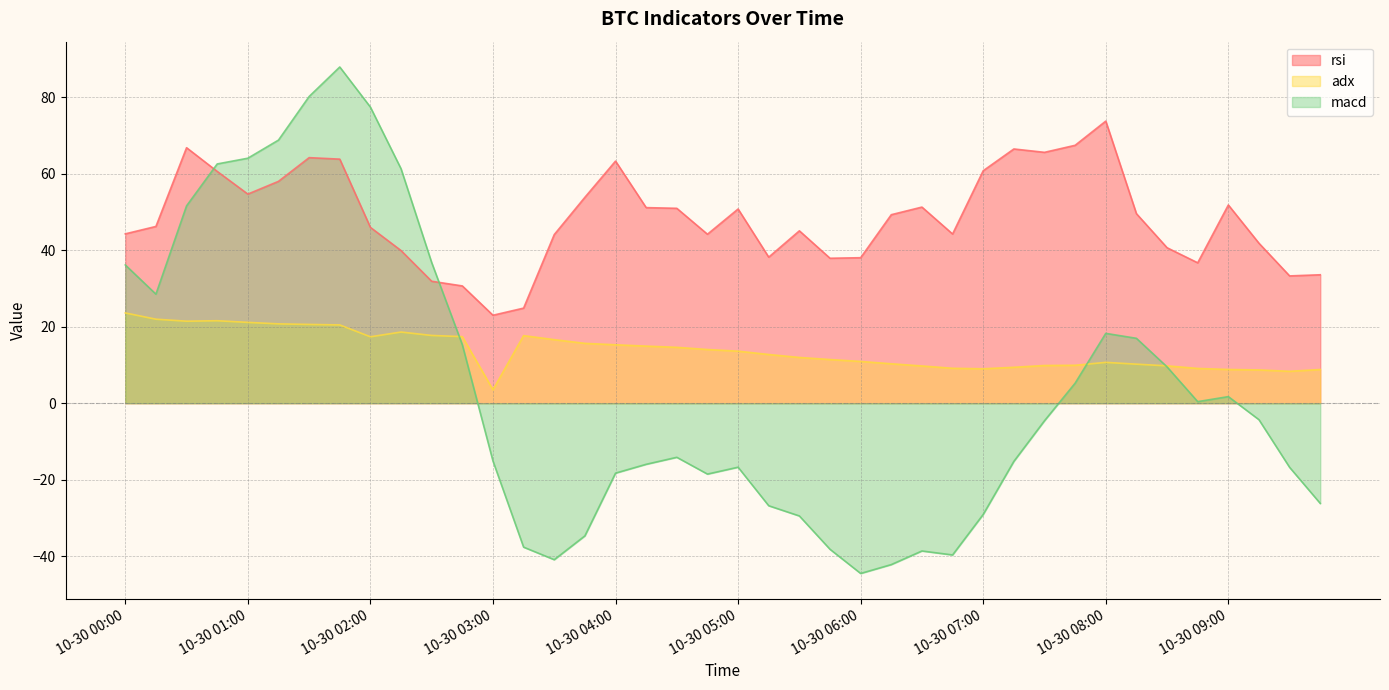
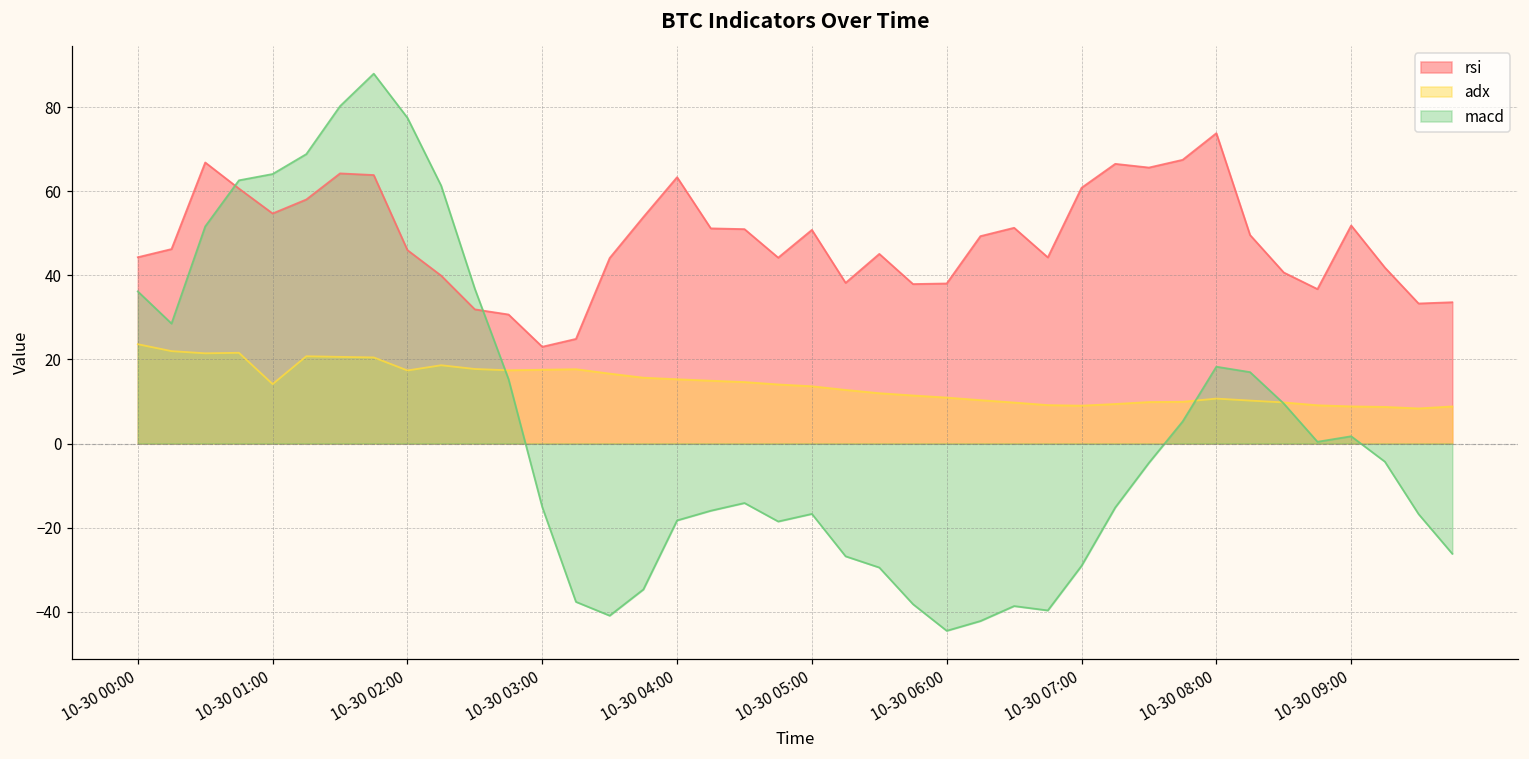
  {
    "rsi": {
      "10-30 00:00": 44,
      "10-30 01:00": 55,
      "10-30 02:00": 46,
      "10-30 03:00": 23,
      "10-30 04:00": 63,
      "10-30 05:00": 51,
      "10-30 06:00": 38,
      "10-30 07:00": 61,
      "10-30 08:00": 74,
      "10-30 09:00": 52
    },
    "adx": {
      "10-30 00:00": 24,
-     "10-30 01:00": 21,
+     "10-30 01:00": 14,
      "10-30 02:00": 17,
-     "10-30 03:00": 4,
+     "10-30 03:00": 18,
      "10-30 04:00": 15,
      "10-30 05:00": 14,
      "10-30 06:00": 11,
      "10-30 07:00": 9,
      "10-30 08:00": 11,
      "10-30 09:00": 9
    }
  }
